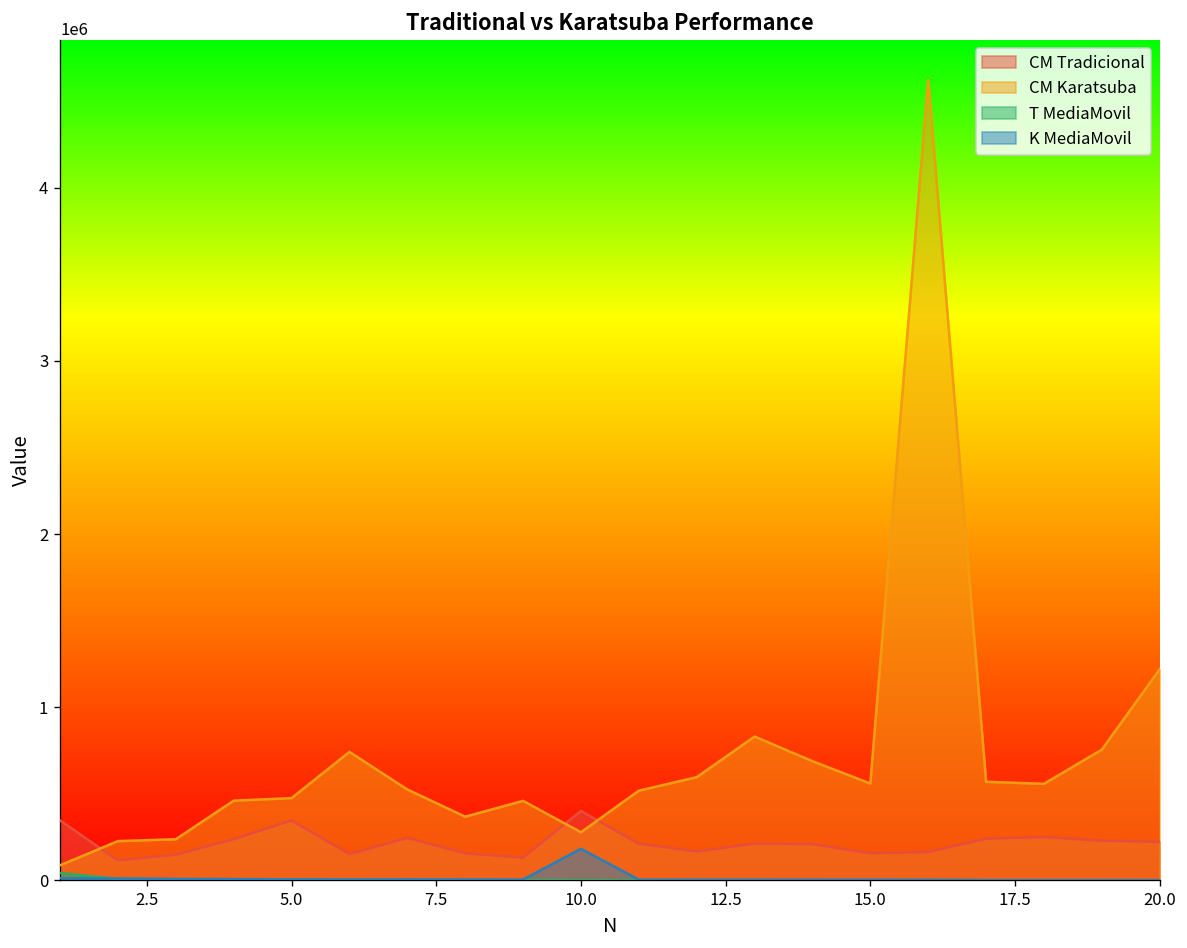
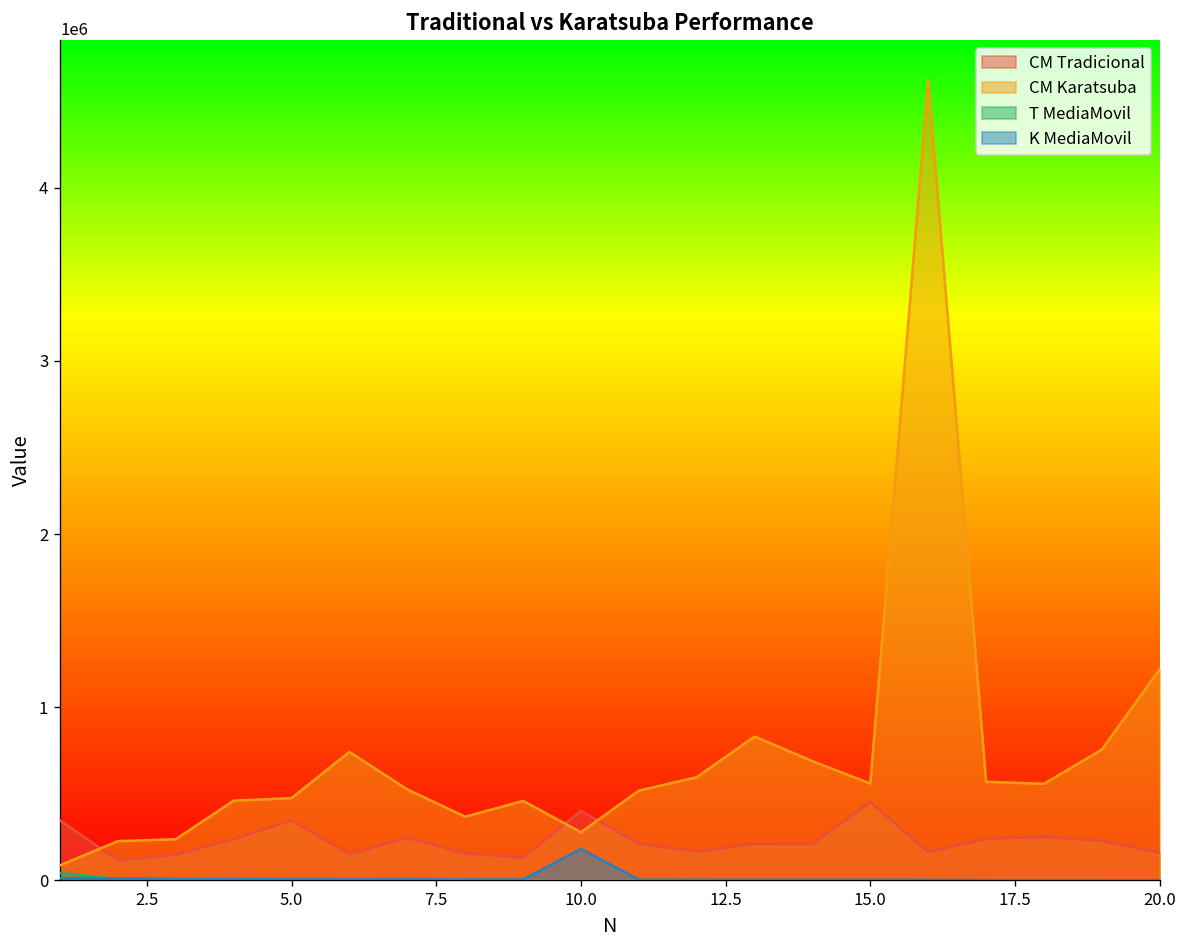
  {
    "CM Tradicional": {
      "5.0": 350000,
      "10.0": 400000,
-     "15.0": 160000,
-     "20.0": 220000
+     "15.0": 450000,
+     "20.0": 160000
    },
    "CM Karatsuba": {
      "5.0": 480000,
      "10.0": 280000,
      "15.0": 560000,
      "20.0": 1220000
    },
    "T MediaMovil": {
      "10.0": 0
    },
    "K MediaMovil": {
      "10.0": 180000
    }
  }
